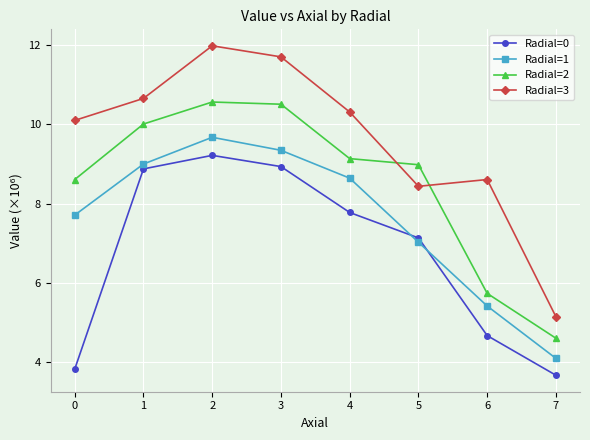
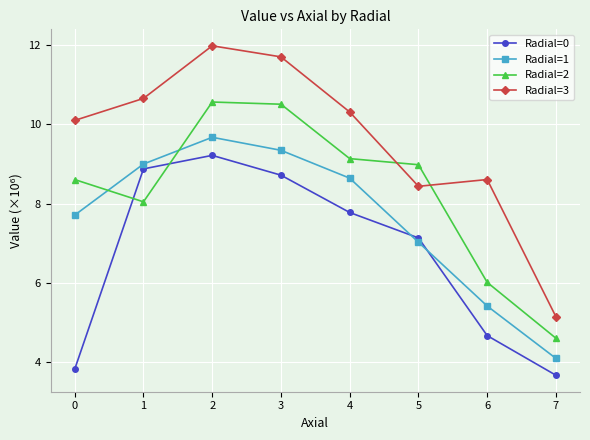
  {
    "Radial=0": {
      "0": 3.8,
      "1": 8.9,
      "2": 9.2,
-     "3": 8.9,
+     "3": 8.7,
      "4": 7.8,
      "5": 7.1,
      "6": 4.7,
      "7": 3.7
    },
    "Radial=1": {
      "0": 7.7,
      "1": 9.0,
      "2": 9.7,
      "3": 9.3,
      "4": 8.6,
      "5": 7.0,
      "6": 5.4,
      "7": 4.1
    },
    "Radial=2": {
      "0": 8.6,
-     "1": 10.0,
+     "1": 8.0,
      "2": 10.6,
      "3": 10.5,
      "4": 9.1,
      "5": 9.0,
-     "6": 5.7,
+     "6": 6.0,
      "7": 4.6
    },
    "Radial=3": {
      "0": 10.1,
      "1": 10.7,
      "2": 12.0,
      "3": 11.7,
      "4": 10.3,
      "5": 8.4,
      "6": 8.6,
      "7": 5.1
    }
  }
